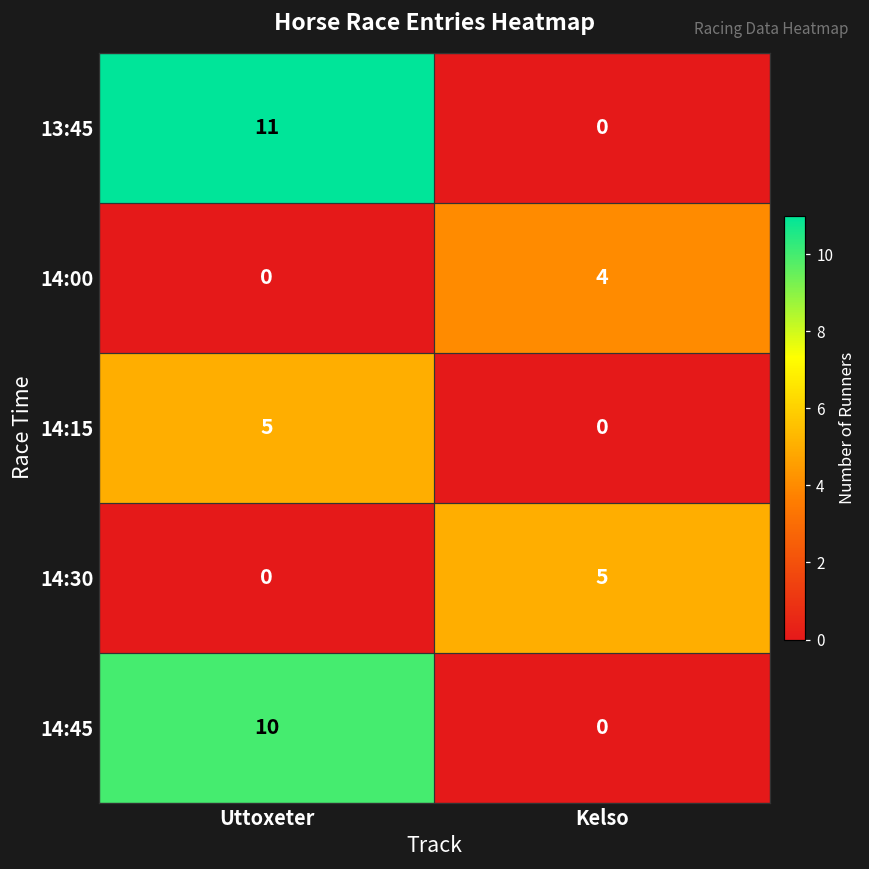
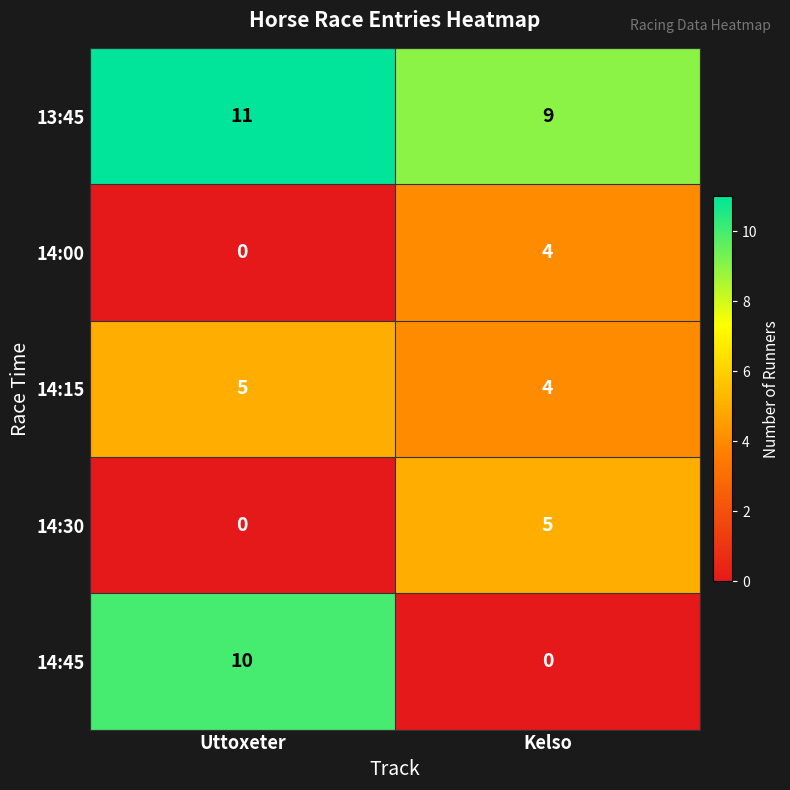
  {
    "13:45": {
      "Uttoxeter": 11,
-     "Kelso": 0
+     "Kelso": 9
    },
    "14:00": {
      "Uttoxeter": 0,
      "Kelso": 4
    },
    "14:15": {
      "Uttoxeter": 5,
-     "Kelso": 0
+     "Kelso": 4
    },
    "14:30": {
      "Uttoxeter": 0,
      "Kelso": 5
    },
    "14:45": {
      "Uttoxeter": 10,
      "Kelso": 0
    }
  }
